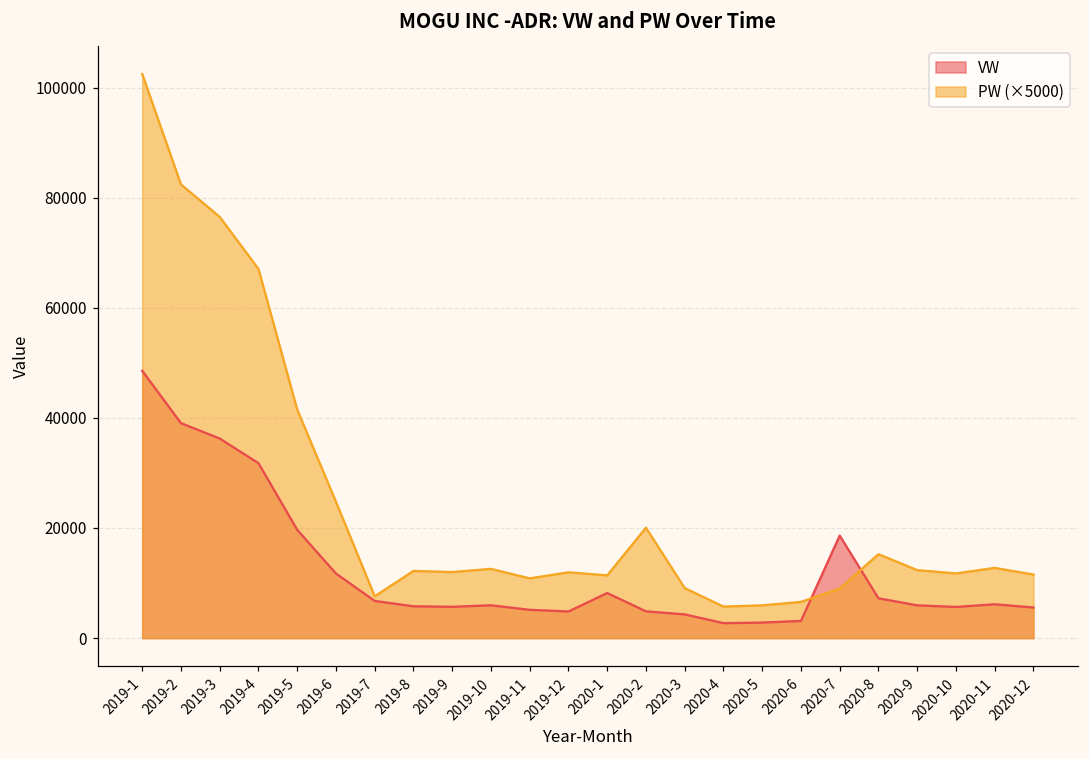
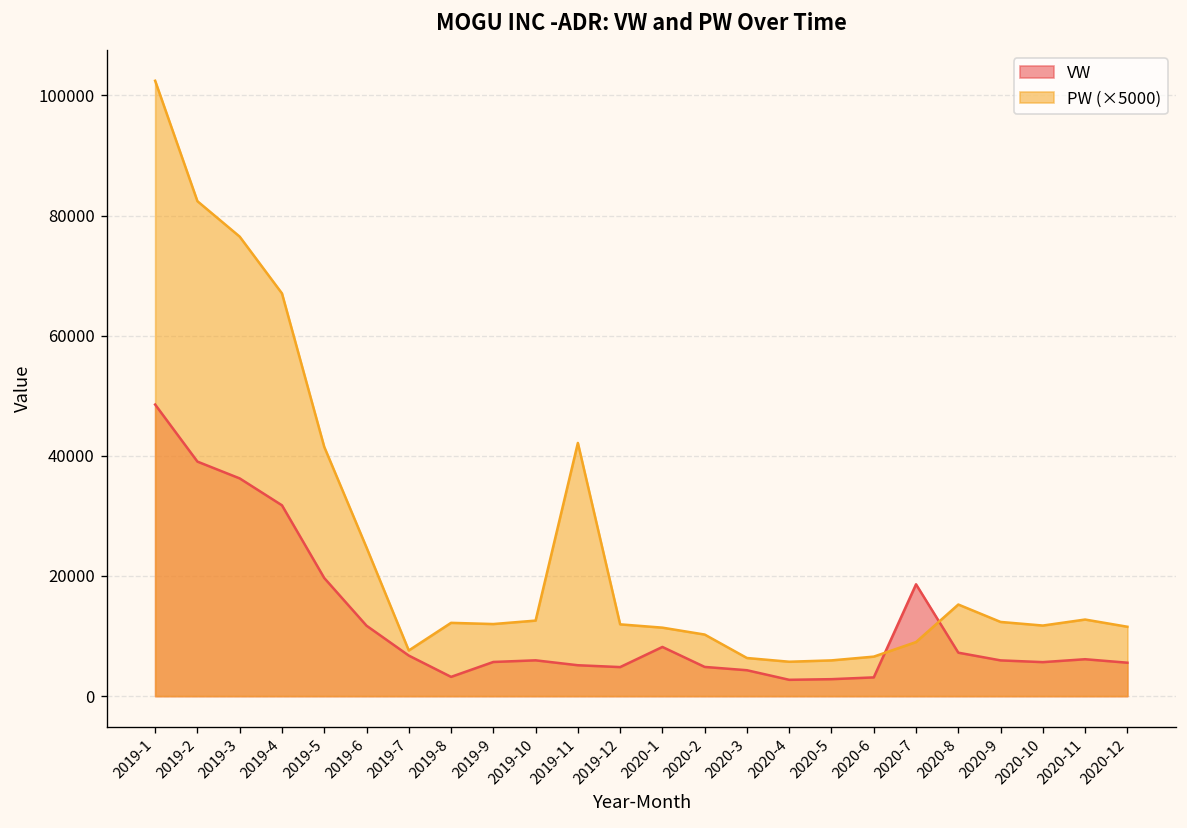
  {
    "VW": {
      "2019-1": 49000,
      "2019-2": 39000,
      "2019-3": 36000,
      "2019-4": 32000,
      "2019-5": 20000,
      "2019-6": 12000,
      "2019-7": 7000,
-     "2019-8": 6000,
+     "2019-8": 3000,
      "2019-9": 6000,
      "2019-10": 6000,
      "2019-11": 5000,
      "2019-12": 5000,
      "2020-1": 8000,
      "2020-2": 5000,
      "2020-3": 4000,
      "2020-4": 3000,
      "2020-5": 3000,
      "2020-6": 3000,
      "2020-7": 19000,
      "2020-8": 7000,
      "2020-9": 6000,
      "2020-10": 6000,
      "2020-11": 6000,
      "2020-12": 6000
    },
    "PW (×5000)": {
      "2019-1": 102000,
      "2019-2": 82000,
      "2019-3": 77000,
      "2019-4": 67000,
      "2019-5": 42000,
      "2019-6": 25000,
      "2019-7": 8000,
      "2019-8": 12000,
      "2019-9": 12000,
      "2019-10": 13000,
-     "2019-11": 11000,
+     "2019-11": 42000,
      "2019-12": 12000,
      "2020-1": 11000,
-     "2020-2": 20000,
-     "2020-3": 9000,
+     "2020-2": 10000,
+     "2020-3": 6000,
      "2020-4": 6000,
      "2020-5": 6000,
      "2020-6": 7000,
      "2020-7": 9000,
      "2020-8": 15000,
      "2020-9": 12000,
      "2020-10": 12000,
      "2020-11": 13000,
      "2020-12": 12000
    }
  }
